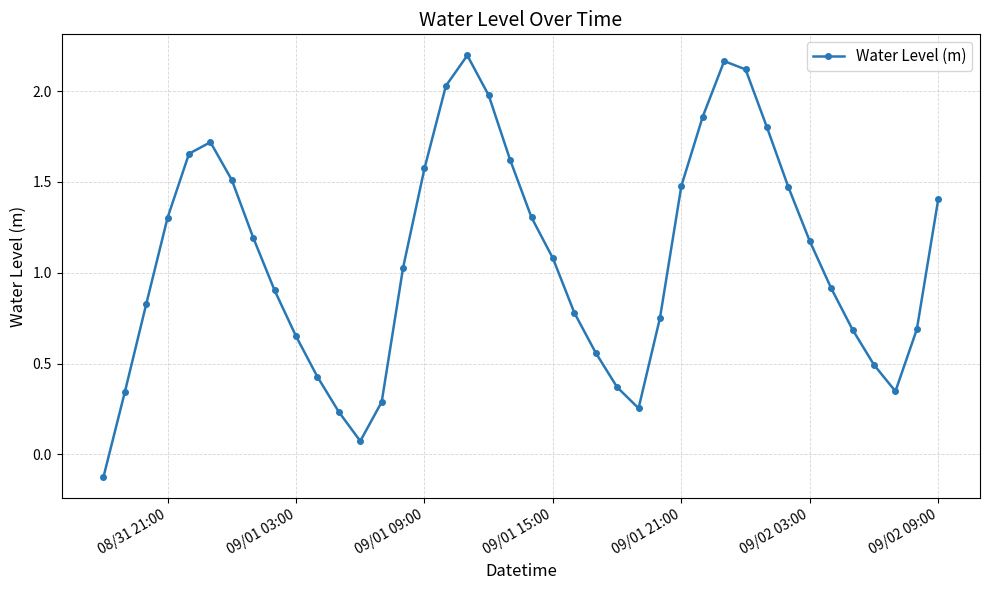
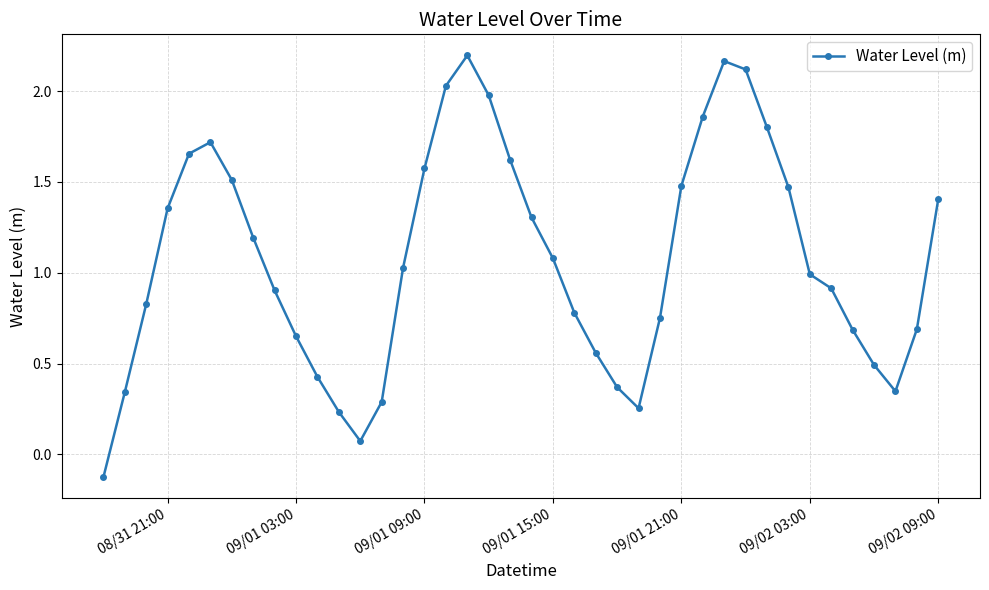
  {
-   "08/31 21:00": 1.30,
+   "08/31 21:00": 1.35,
    "09/01 03:00": 0.65,
    "09/01 09:00": 1.57,
    "09/01 15:00": 1.08,
    "09/01 21:00": 1.48,
-   "09/02 03:00": 1.17,
+   "09/02 03:00": 0.99,
    "09/02 09:00": 1.41
  }
